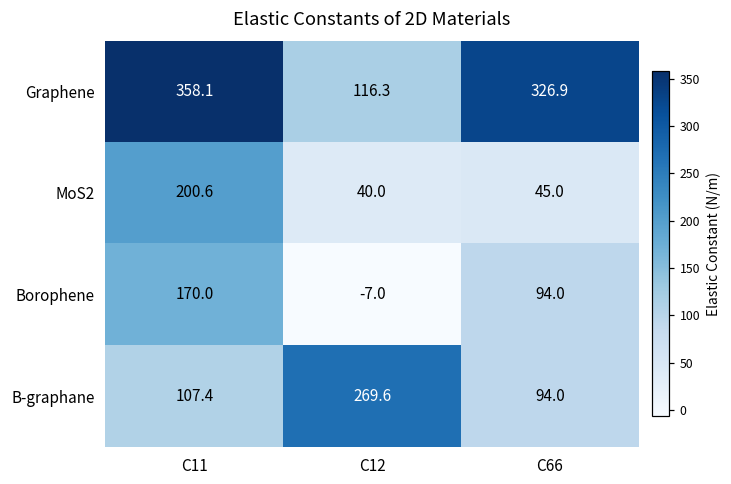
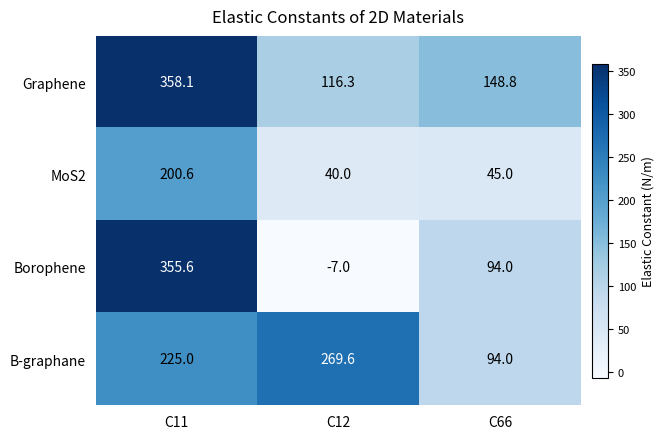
  {
    "Graphene": {
      "C11": 358.1,
      "C12": 116.3,
-     "C66": 326.9
+     "C66": 148.8
    },
    "MoS2": {
      "C11": 200.6,
      "C12": 40.0,
      "C66": 45.0
    },
    "Borophene": {
-     "C11": 170.0,
+     "C11": 355.6,
      "C12": -7.0,
      "C66": 94.0
    },
    "B-graphane": {
-     "C11": 107.4,
+     "C11": 225.0,
      "C12": 269.6,
      "C66": 94.0
    }
  }
